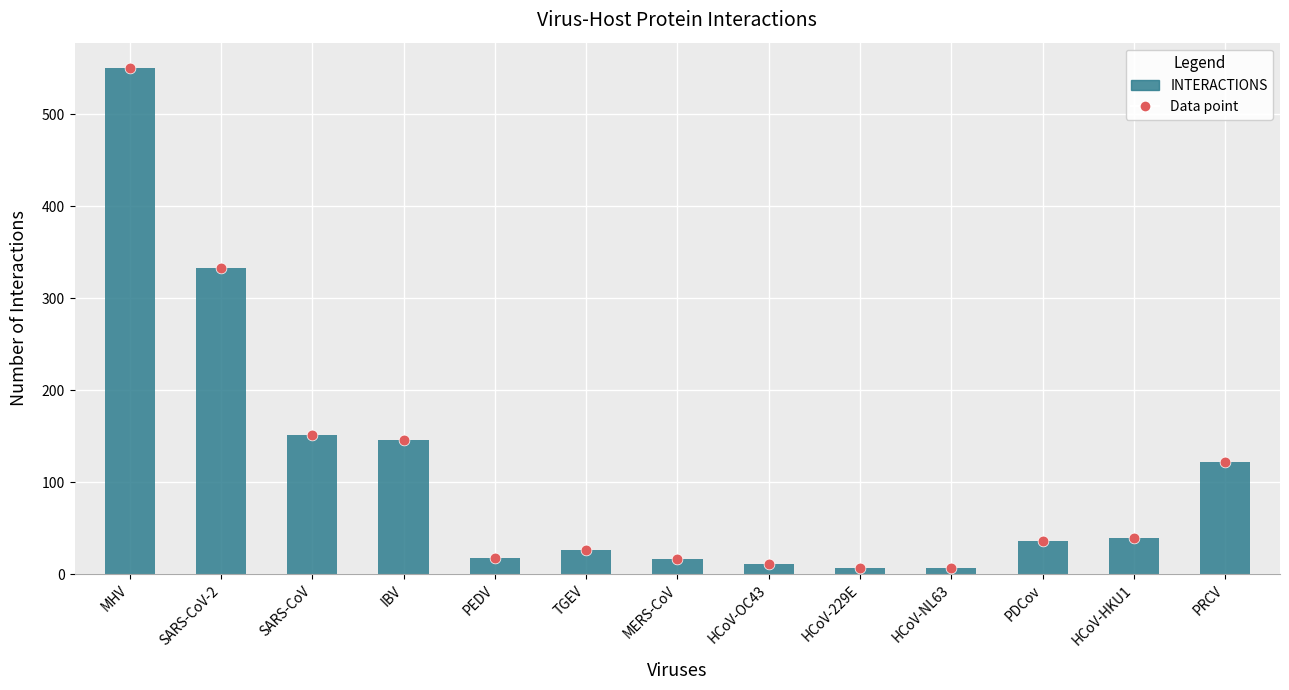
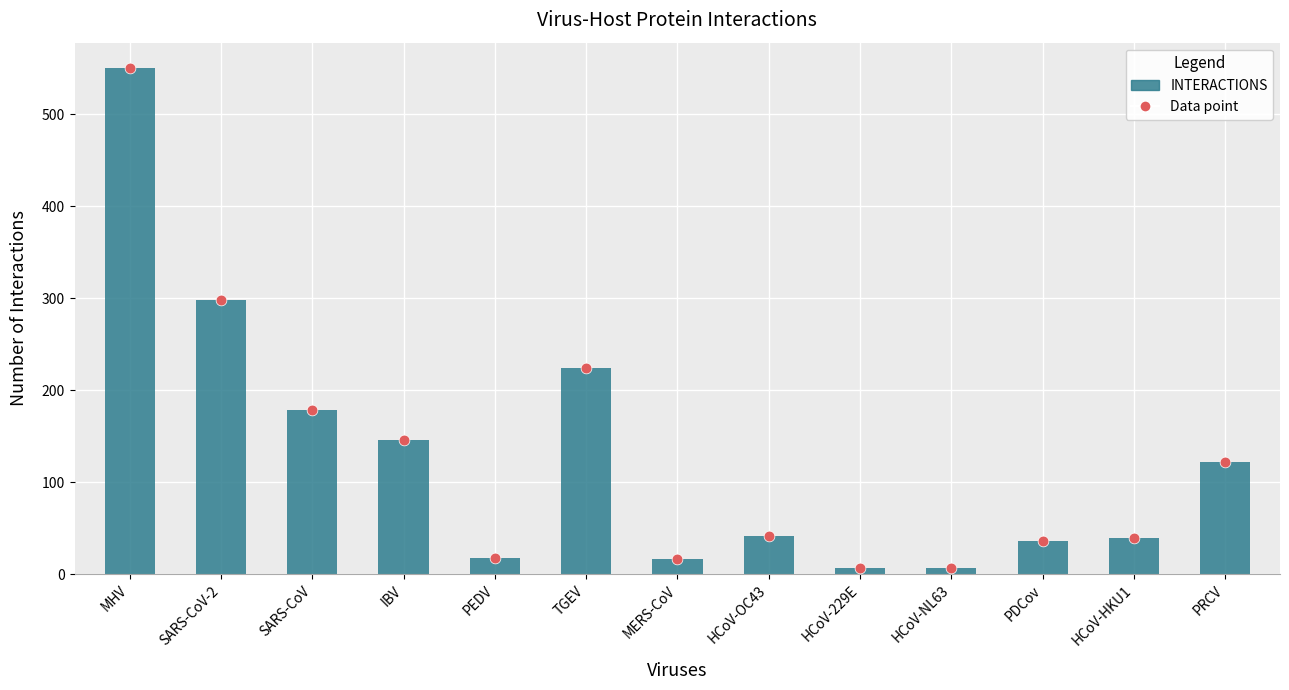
  {
    "MHV": 550,
-   "SARS-CoV-2": 330,
-   "SARS-CoV": 150,
+   "SARS-CoV-2": 300,
+   "SARS-CoV": 180,
    "IBV": 150,
    "PEDV": 20,
-   "TGEV": 30,
+   "TGEV": 220,
    "MERS-CoV": 20,
-   "HCoV-OC43": 10,
+   "HCoV-OC43": 40,
    "HCoV-229E": 10,
    "HCoV-NL63": 10,
    "PDCov": 40,
    "HCoV-HKU1": 40,
    "PRCV": 120
  }
